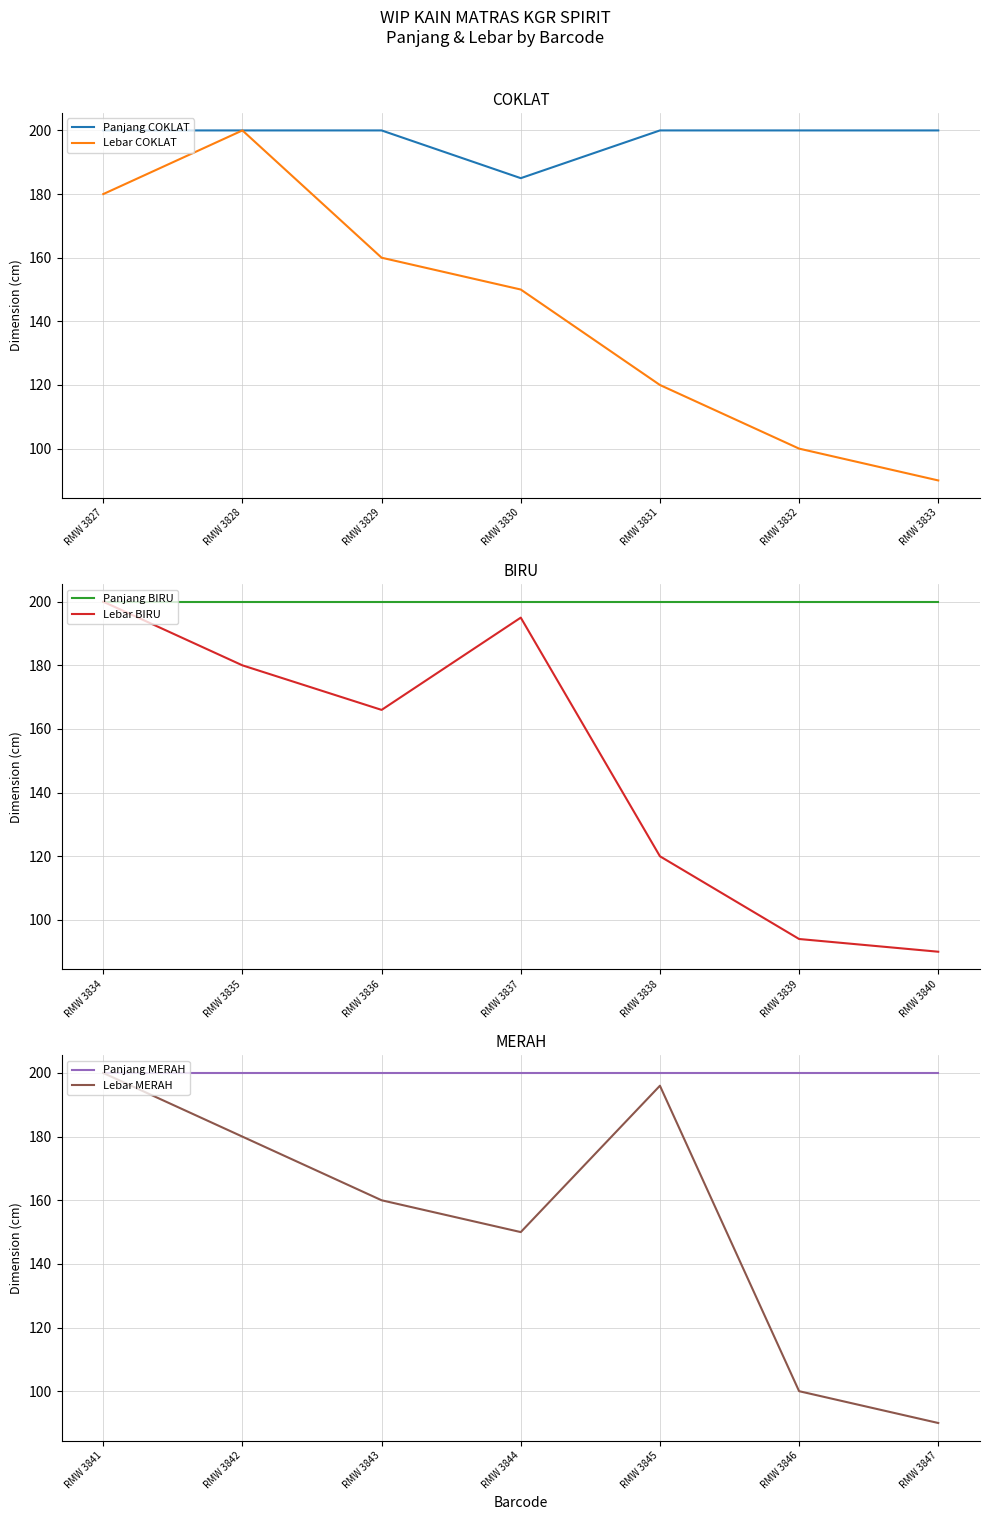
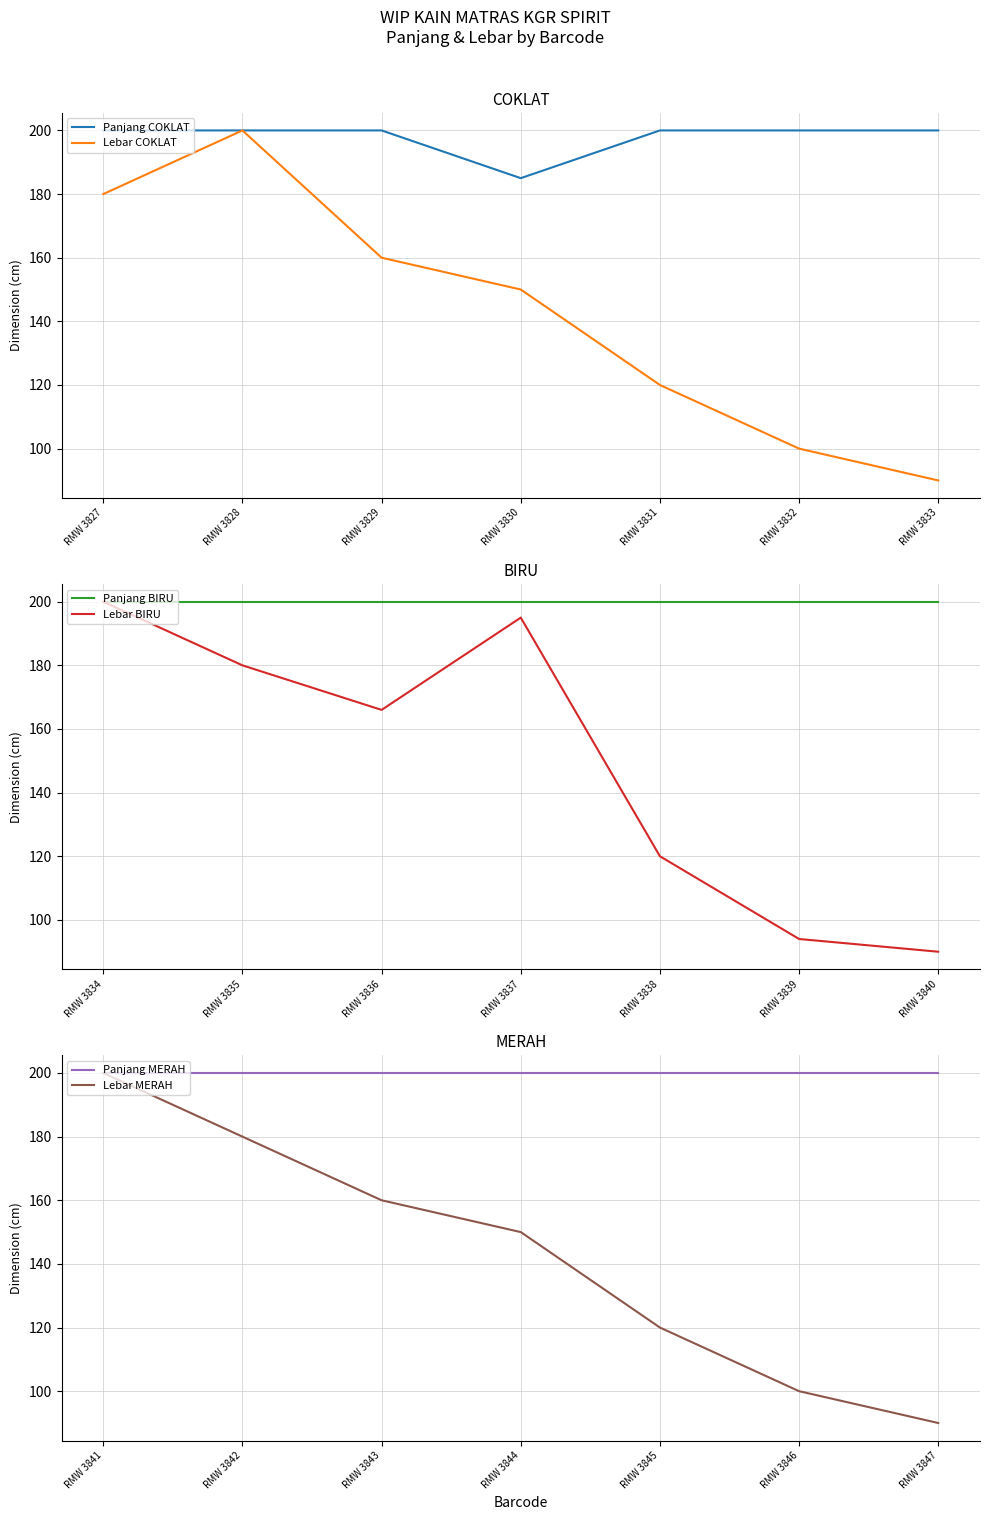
  {
    "COKLAT": {
      "Panjang COKLAT": {
        "RMW 3829": 200,
        "RMW 3830": 185,
        "RMW 3831": 200,
        "RMW 3832": 200,
        "RMW 3833": 200
      },
      "Lebar COKLAT": {
        "RMW 3827": 180,
        "RMW 3829": 160,
        "RMW 3830": 150,
        "RMW 3831": 120,
        "RMW 3832": 100,
        "RMW 3833": 90
      }
    },
    "BIRU": {
      "Panjang BIRU": {
        "RMW 3835": 200,
        "RMW 3836": 200,
        "RMW 3837": 200,
        "RMW 3838": 200,
        "RMW 3839": 200,
        "RMW 3840": 200
      },
      "Lebar BIRU": {
        "RMW 3835": 180,
        "RMW 3836": 166,
        "RMW 3837": 195,
        "RMW 3838": 120,
        "RMW 3839": 94,
        "RMW 3840": 90
      }
    },
    "MERAH": {
      "Panjang MERAH": {
        "RMW 3842": 200,
        "RMW 3843": 200,
        "RMW 3844": 200,
        "RMW 3845": 200,
        "RMW 3846": 200,
        "RMW 3847": 200
      },
      "Lebar MERAH": {
        "RMW 3842": 180,
        "RMW 3843": 160,
        "RMW 3844": 150,
-       "RMW 3845": 196,
+       "RMW 3845": 120,
        "RMW 3846": 100,
        "RMW 3847": 90
      }
    }
  }
